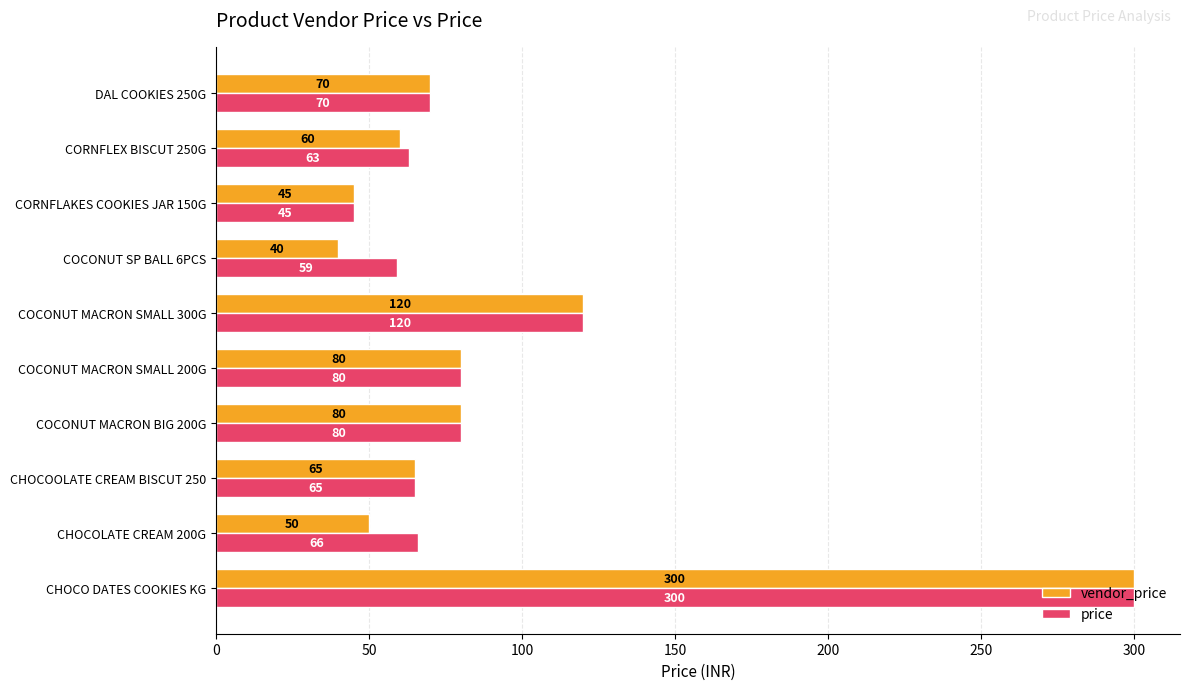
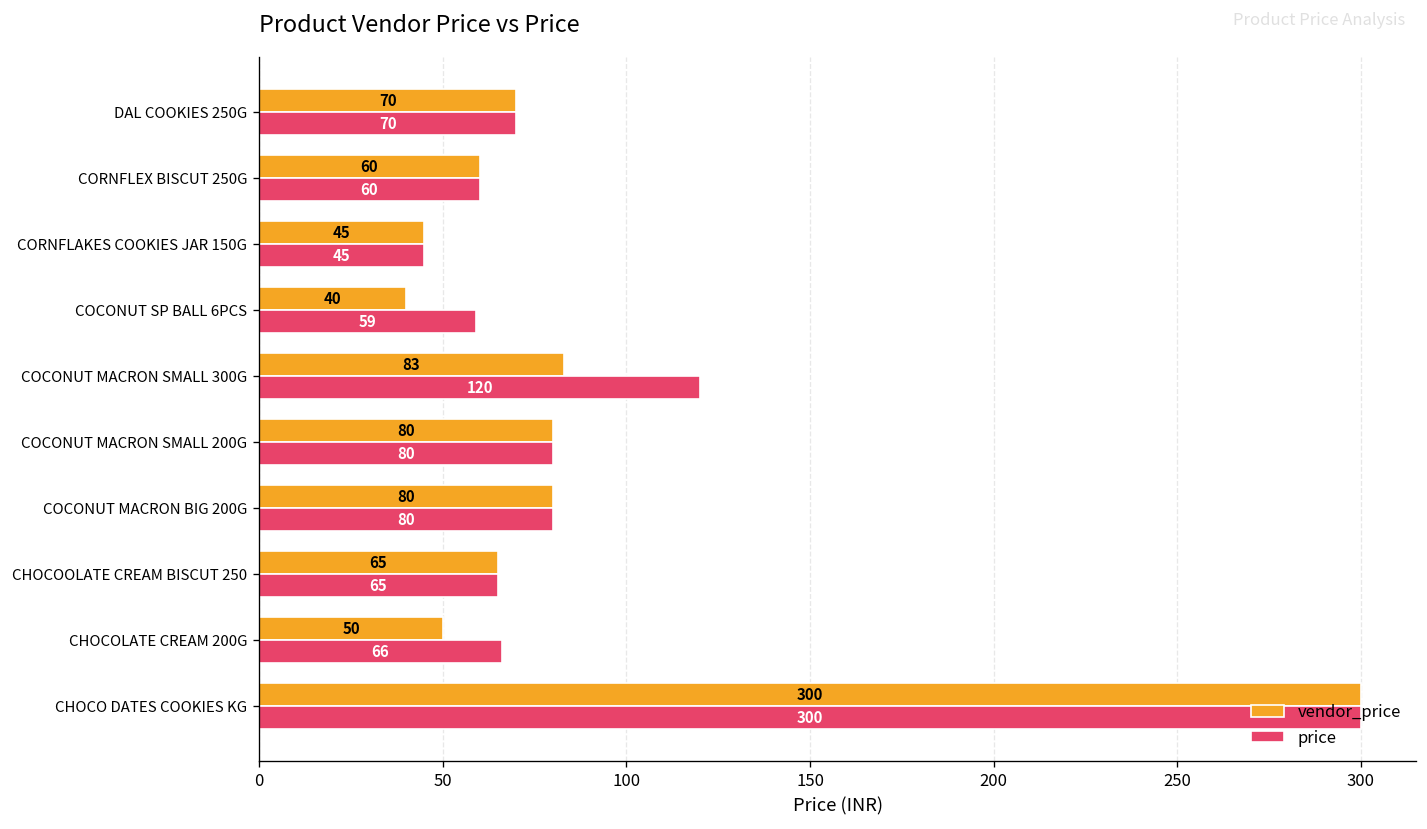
  {
    "vendor_price": {
      "DAL COOKIES 250G": 70,
      "CORNFLEX BISCUT 250G": 60,
      "CORNFLAKES COOKIES JAR 150G": 45,
      "COCONUT SP BALL 6PCS": 40,
-     "COCONUT MACRON SMALL 300G": 120,
+     "COCONUT MACRON SMALL 300G": 83,
      "COCONUT MACRON SMALL 200G": 80,
      "COCONUT MACRON BIG 200G": 80,
      "CHOCOOLATE CREAM BISCUT 250": 65,
      "CHOCOLATE CREAM 200G": 50,
      "CHOCO DATES COOKIES KG": 300
    },
    "price": {
      "DAL COOKIES 250G": 70,
-     "CORNFLEX BISCUT 250G": 63,
+     "CORNFLEX BISCUT 250G": 60,
      "CORNFLAKES COOKIES JAR 150G": 45,
      "COCONUT SP BALL 6PCS": 59,
      "COCONUT MACRON SMALL 300G": 120,
      "COCONUT MACRON SMALL 200G": 80,
      "COCONUT MACRON BIG 200G": 80,
      "CHOCOOLATE CREAM BISCUT 250": 65,
      "CHOCOLATE CREAM 200G": 66,
      "CHOCO DATES COOKIES KG": 300
    }
  }
